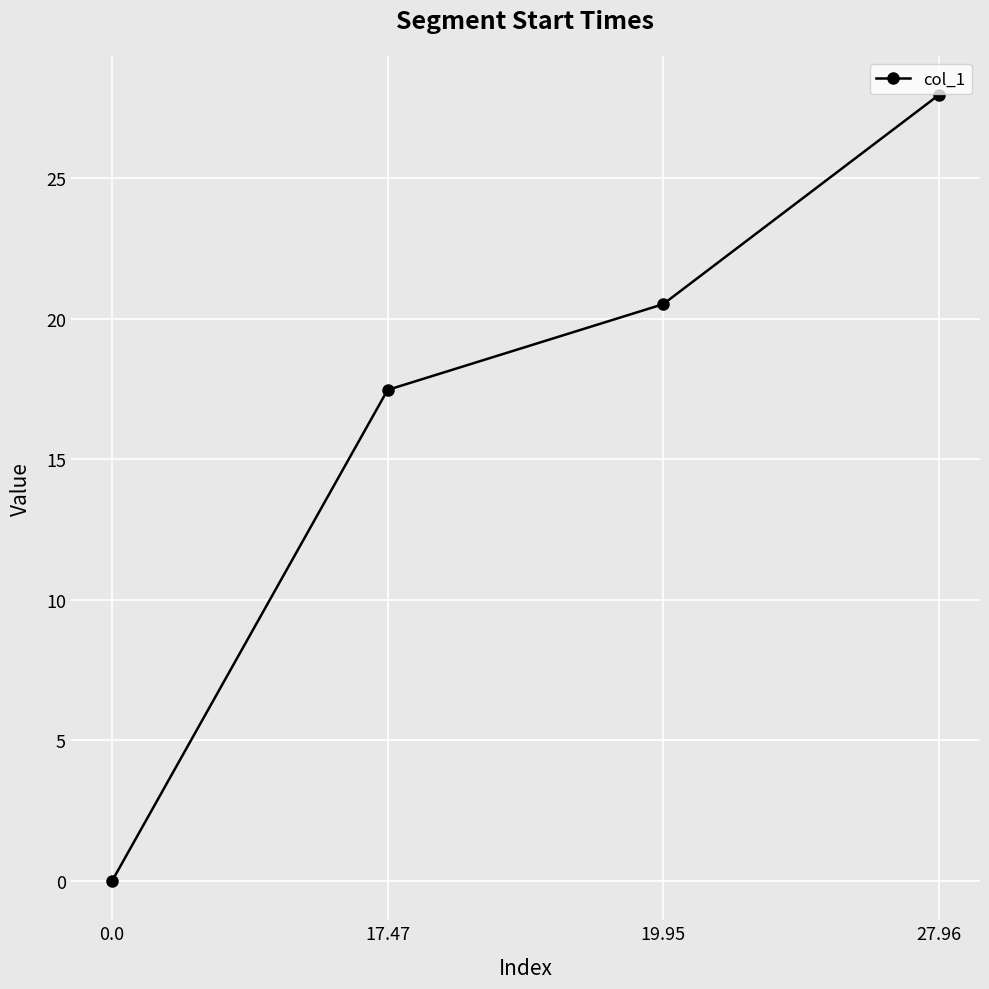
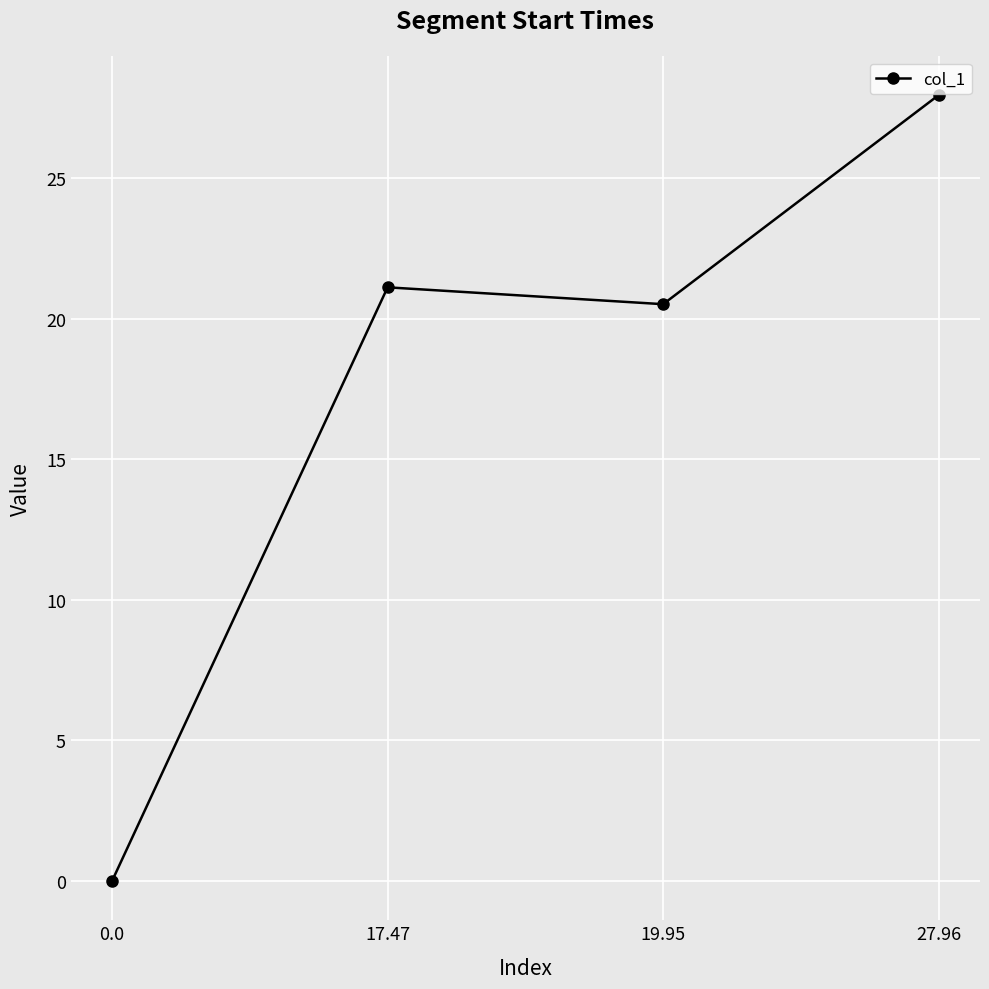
  {
    "0.0": 0.0,
-   "17.47": 17.5,
+   "17.47": 21.1,
    "19.95": 20.5,
    "27.96": 28.0
  }
